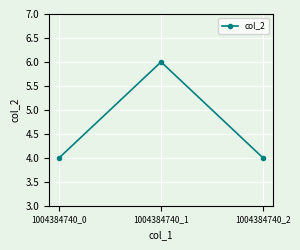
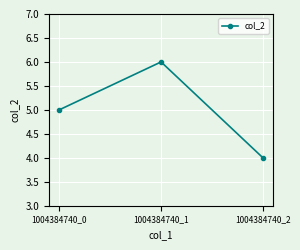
  {
-   "1004384740_0": 4,
+   "1004384740_0": 5,
    "1004384740_1": 6,
    "1004384740_2": 4
  }
